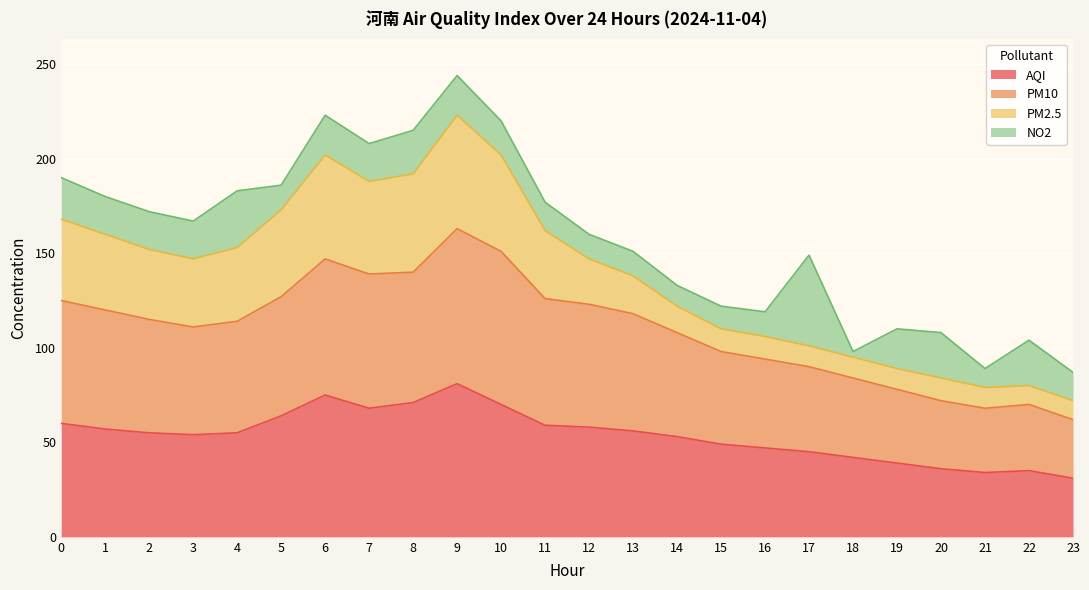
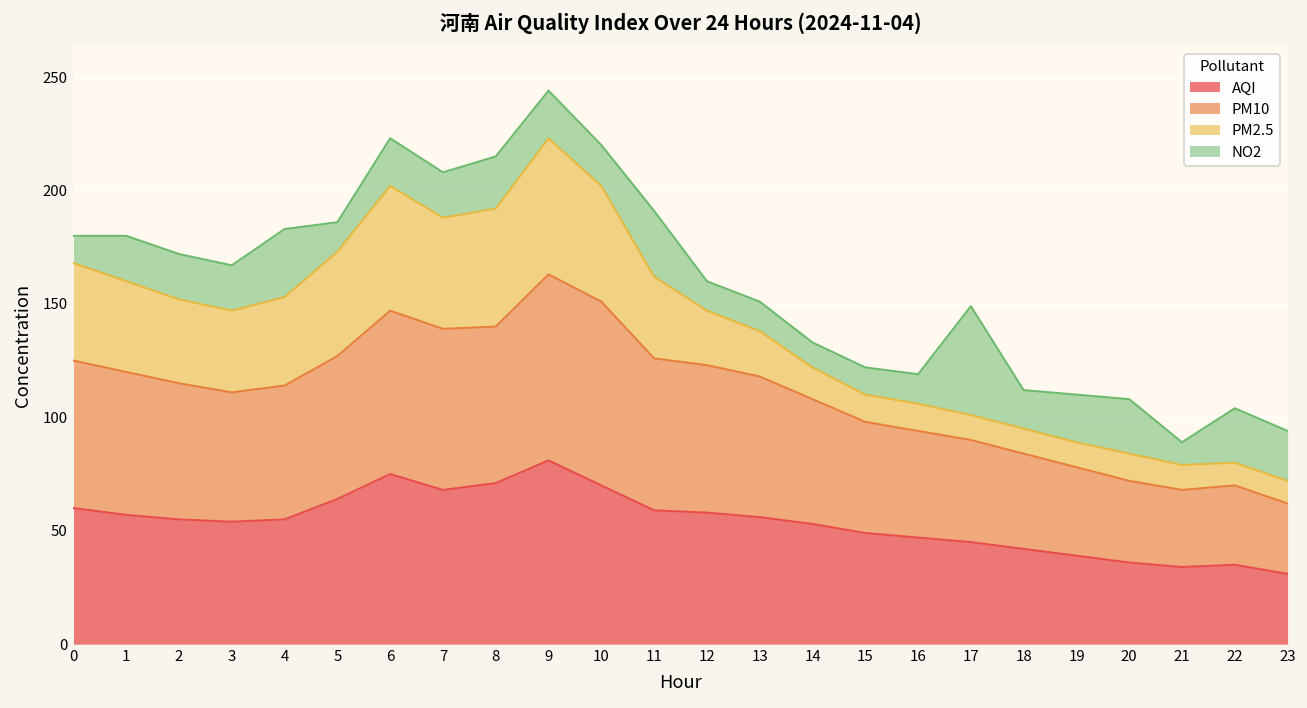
  {
    "NO2": {
-     "0": 22,
+     "0": 12,
      "1": 20,
      "2": 20,
      "3": 20,
      "4": 30,
      "5": 13,
      "6": 21,
      "7": 20,
      "8": 23,
      "9": 21,
      "10": 18,
-     "11": 15,
+     "11": 29,
      "12": 13,
      "13": 13,
      "14": 11,
      "15": 12,
      "16": 13,
      "17": 48,
-     "18": 3,
+     "18": 17,
      "19": 21,
      "20": 24,
      "21": 10,
      "22": 24,
-     "23": 15
+     "23": 22
    }
  }
